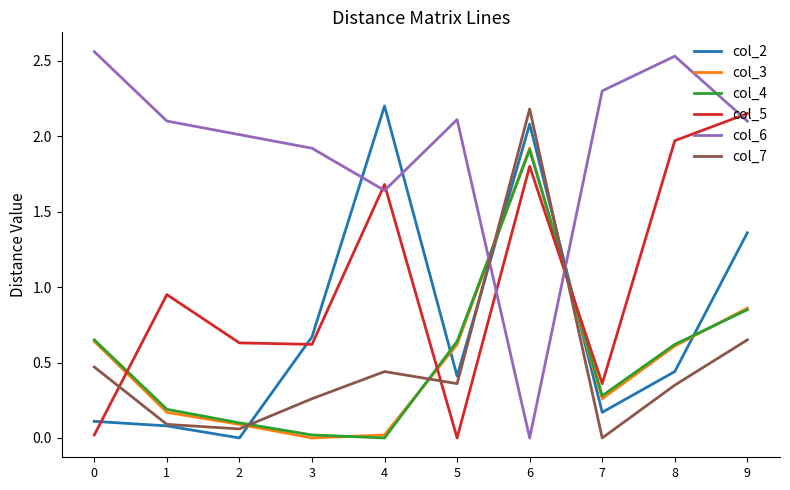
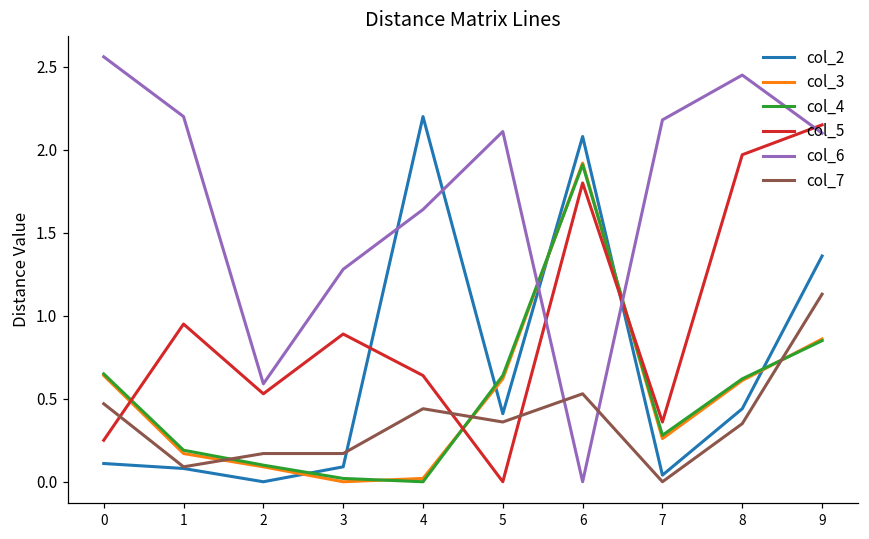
  {
    "col_2": {
      "0": 0.11,
      "2": 0.00,
-     "3": 0.67,
+     "3": 0.09,
      "4": 2.20,
      "5": 0.41,
      "6": 2.08,
-     "7": 0.17,
+     "7": 0.04,
      "8": 0.44,
      "9": 1.36
    },
    "col_3": {
      "1": 0.17,
      "3": 0.00,
      "4": 0.02,
      "5": 0.62,
      "7": 0.26
    },
    "col_4": {
      "1": 0.19,
      "3": 0.02,
      "4": 0.00,
      "5": 0.64,
      "7": 0.28
    },
    "col_5": {
-     "0": 0.02,
+     "0": 0.25,
      "1": 0.95,
-     "2": 0.63,
-     "3": 0.62,
-     "4": 1.68,
+     "2": 0.53,
+     "3": 0.89,
+     "4": 0.64,
      "5": 0.00,
      "6": 1.80,
      "7": 0.36,
      "8": 1.97,
      "9": 2.15
    },
    "col_6": {
      "0": 2.56,
-     "1": 2.1,
-     "2": 2.01,
-     "3": 1.92,
+     "1": 2.2,
+     "2": 0.59,
+     "3": 1.28,
      "4": 1.64,
      "5": 2.11,
      "6": 0.00,
-     "7": 2.30,
-     "8": 2.53,
+     "7": 2.18,
+     "8": 2.45,
      "9": 2.10
    },
    "col_7": {
      "0": 0.47,
-     "2": 0.06,
-     "3": 0.26,
+     "2": 0.17,
+     "3": 0.17,
      "4": 0.44,
      "5": 0.36,
-     "6": 2.18,
+     "6": 0.53,
      "7": 0.00,
      "8": 0.35,
-     "9": 0.65
+     "9": 1.13
    }
  }
